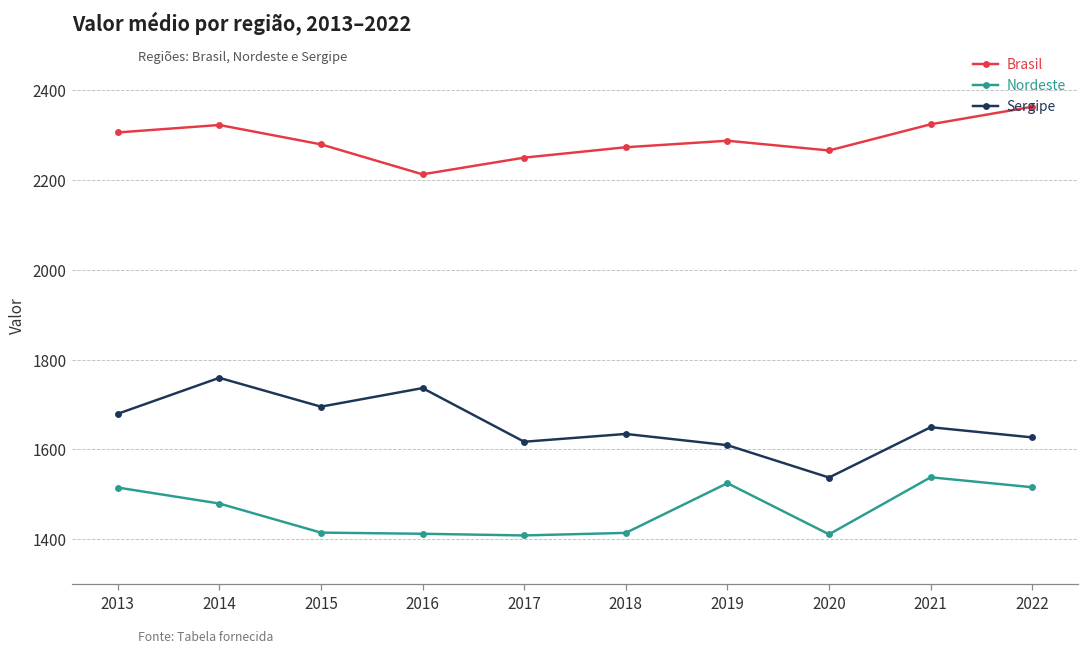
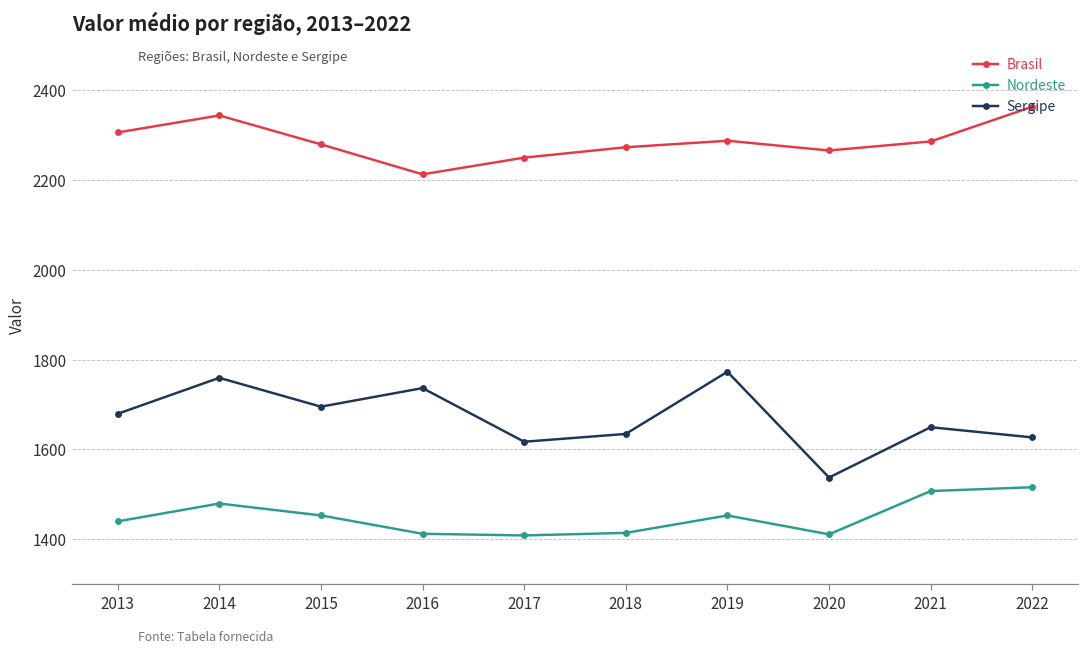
  {
    "Brasil": {
      "2013": 2310,
-     "2014": 2320,
+     "2014": 2340,
      "2015": 2280,
      "2016": 2210,
      "2017": 2250,
      "2018": 2270,
      "2019": 2290,
      "2020": 2270,
-     "2021": 2320,
+     "2021": 2290,
      "2022": 2360
    },
    "Nordeste": {
-     "2013": 1520,
+     "2013": 1440,
      "2014": 1480,
-     "2015": 1410,
+     "2015": 1450,
      "2016": 1410,
      "2017": 1410,
      "2018": 1410,
-     "2019": 1530,
+     "2019": 1450,
      "2020": 1410,
-     "2021": 1540,
+     "2021": 1510,
      "2022": 1520
    },
    "Sergipe": {
      "2013": 1680,
      "2014": 1760,
      "2015": 1700,
      "2016": 1740,
      "2017": 1620,
      "2018": 1630,
-     "2019": 1610,
+     "2019": 1770,
      "2020": 1540,
      "2021": 1650,
      "2022": 1630
    }
  }
